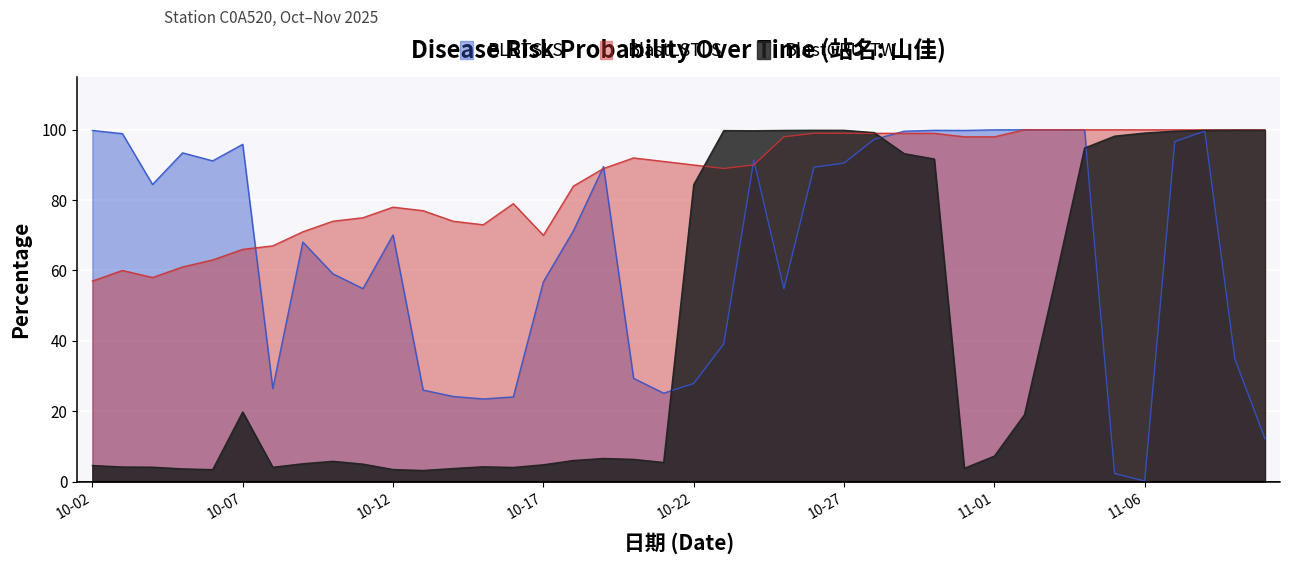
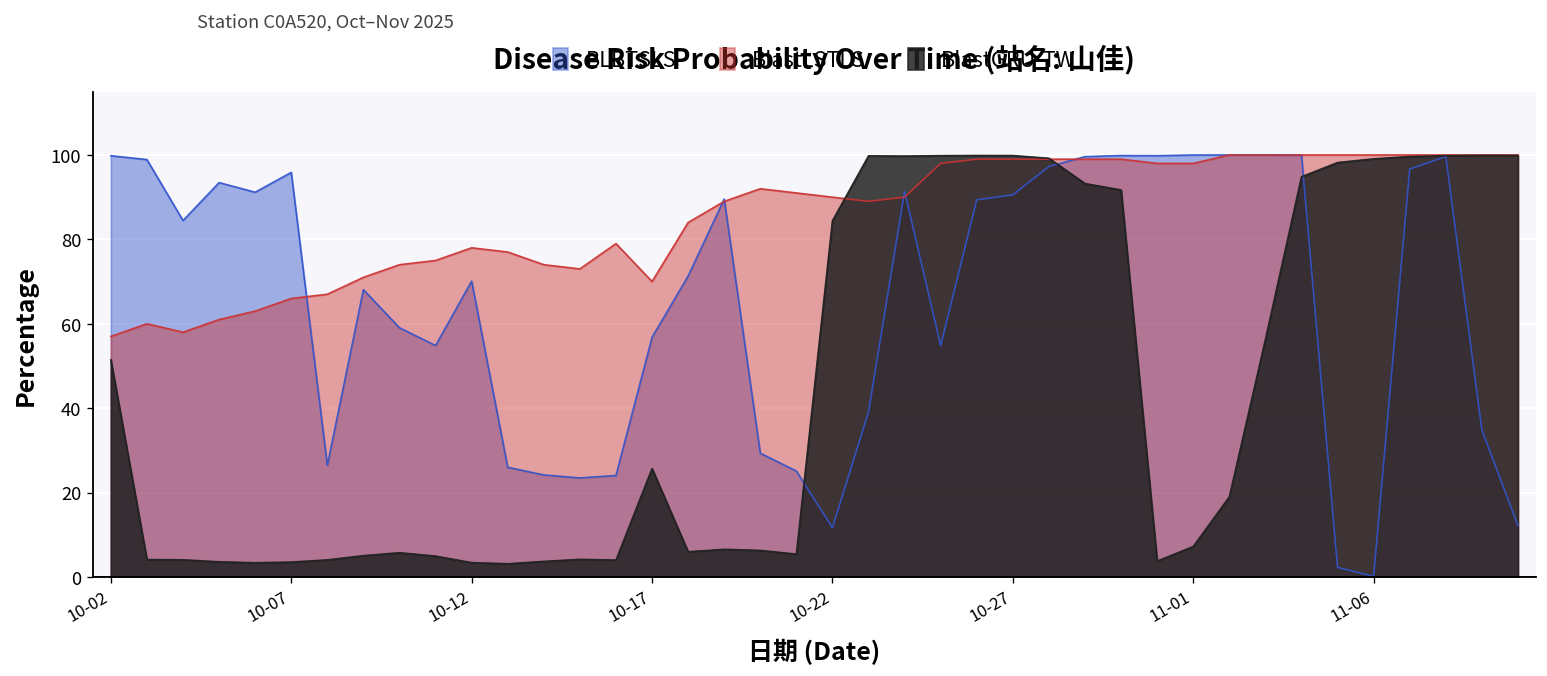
  {
    "BLBTSLS": {
      "10-02": 100,
      "10-07": 96,
      "10-12": 70,
      "10-17": 57,
-     "10-22": 28,
+     "10-22": 12,
      "10-27": 91,
      "11-01": 100,
      "11-06": 0
    },
    "BlastLSTLS": {
      "10-02": 57,
      "10-07": 66,
      "10-12": 78,
      "10-17": 70,
      "10-22": 90,
      "10-27": 99,
      "11-01": 98,
      "11-06": 100
    },
    "BlastGRU-TW": {
-     "10-02": 5,
-     "10-07": 20,
+     "10-02": 51,
+     "10-07": 4,
      "10-12": 3,
-     "10-17": 5,
+     "10-17": 26,
      "10-22": 84,
      "10-27": 100,
      "11-01": 7,
      "11-06": 99
    }
  }
